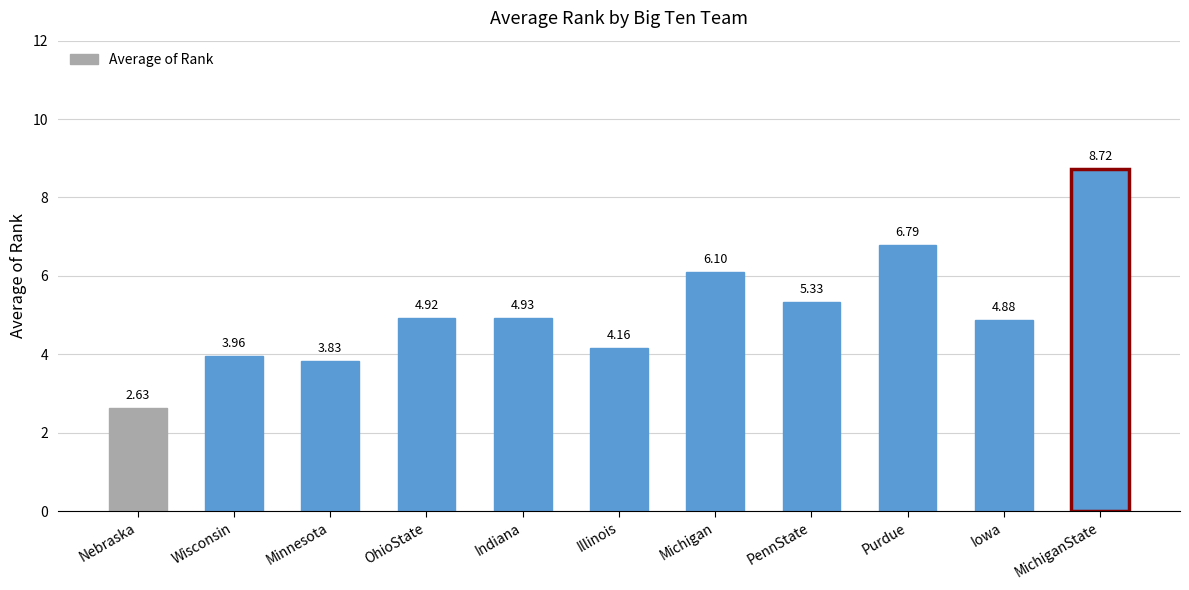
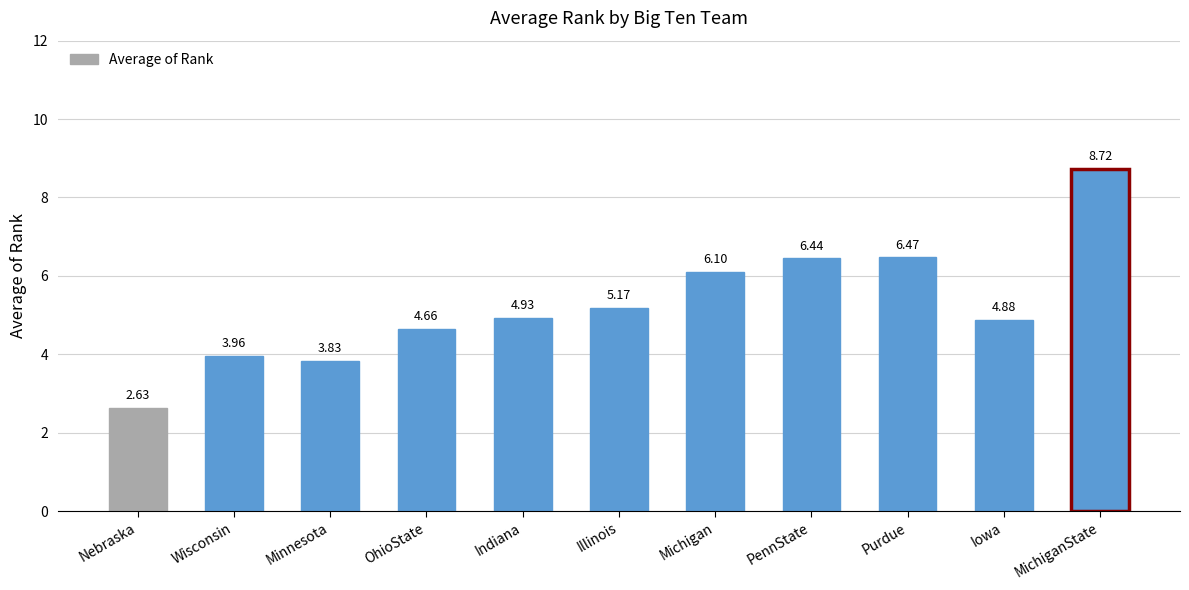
  {
    "Nebraska": 2.63,
    "Wisconsin": 3.96,
    "Minnesota": 3.83,
-   "OhioState": 4.92,
+   "OhioState": 4.66,
    "Indiana": 4.93,
-   "Illinois": 4.16,
+   "Illinois": 5.17,
    "Michigan": 6.10,
-   "PennState": 5.33,
-   "Purdue": 6.79,
+   "PennState": 6.44,
+   "Purdue": 6.47,
    "Iowa": 4.88,
    "MichiganState": 8.72
  }
